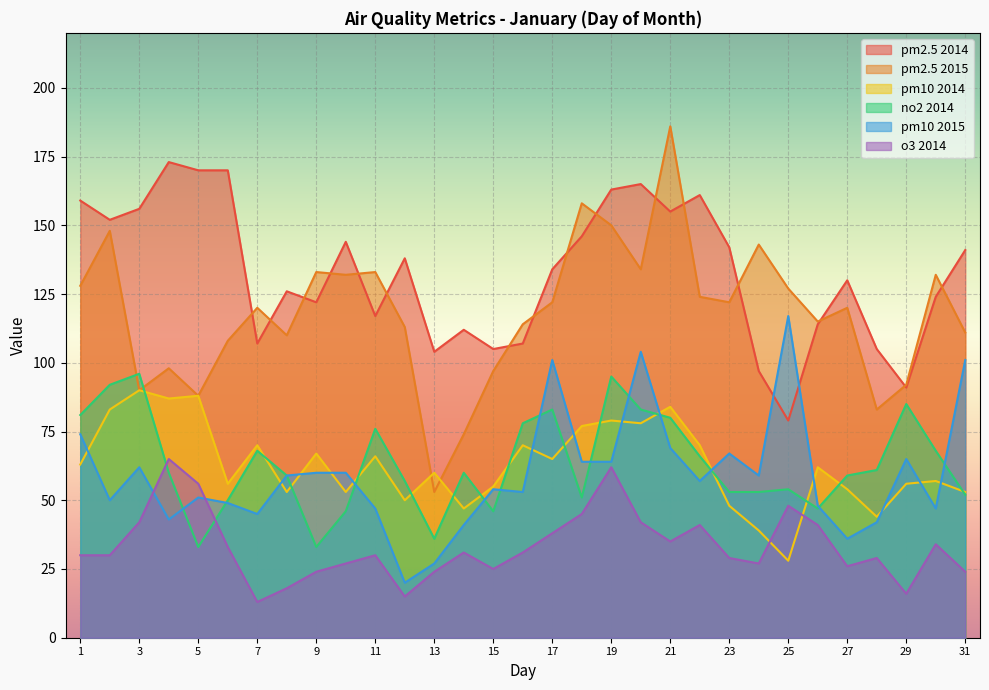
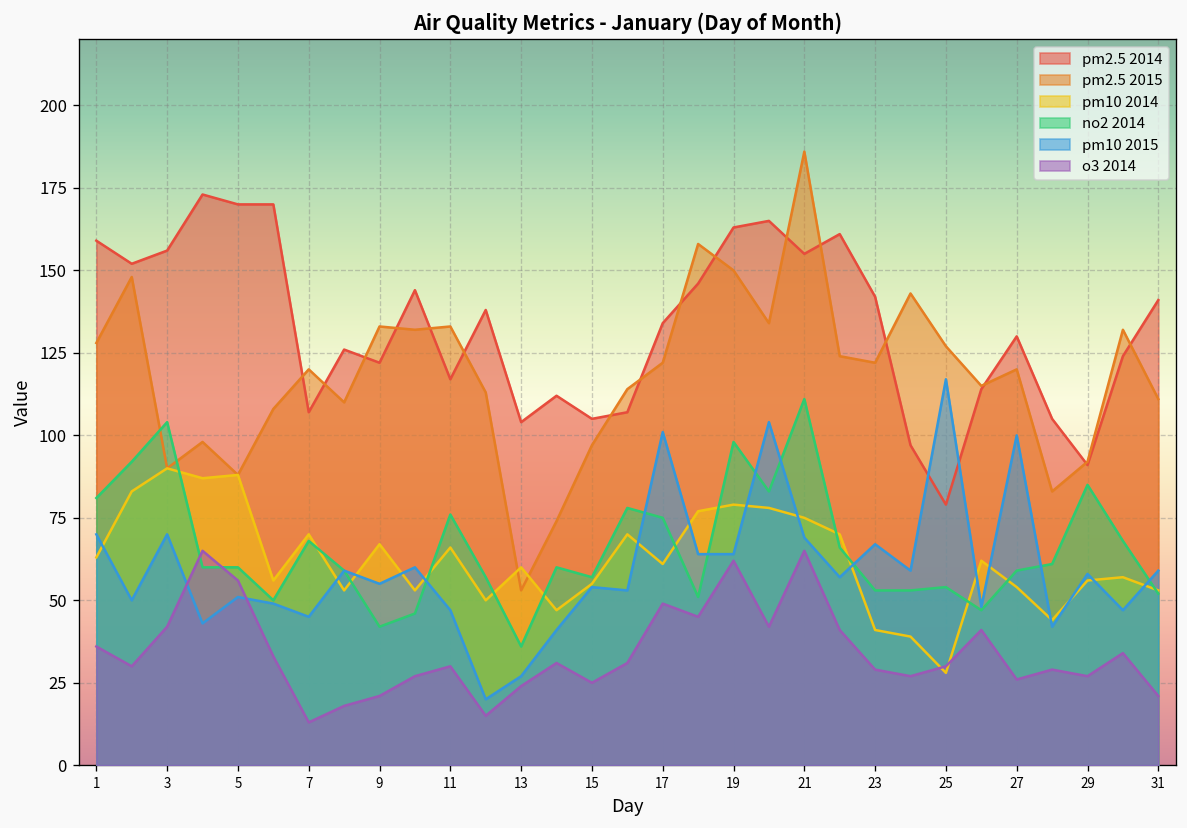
  {
    "pm10 2014": {
      "1": 63,
      "7": 70,
      "9": 67,
      "11": 66,
      "13": 60,
      "15": 55,
-     "17": 65,
+     "17": 61,
      "19": 79,
-     "21": 84,
-     "23": 48,
+     "21": 75,
+     "23": 41,
      "25": 28,
      "27": 54,
      "29": 56,
      "31": 53
    },
    "no2 2014": {
      "1": 81,
-     "3": 96,
-     "5": 33,
+     "3": 104,
+     "5": 60,
      "7": 68,
-     "9": 33,
+     "9": 42,
      "11": 76,
      "13": 36,
-     "15": 46,
-     "17": 83,
-     "19": 95,
-     "21": 80,
+     "15": 57,
+     "17": 75,
+     "19": 98,
+     "21": 111,
      "23": 53,
      "25": 54,
      "27": 59,
      "29": 85,
      "31": 52
    },
    "pm10 2015": {
-     "1": 74,
-     "3": 62,
+     "1": 70,
+     "3": 70,
      "5": 51,
      "7": 45,
-     "9": 60,
+     "9": 55,
      "11": 47,
      "13": 27,
      "15": 54,
      "17": 101,
      "19": 64,
      "21": 69,
      "23": 67,
      "25": 117,
-     "27": 36,
-     "29": 65,
-     "31": 101
+     "27": 100,
+     "29": 58,
+     "31": 59
    },
    "o3 2014": {
-     "1": 30,
+     "1": 36,
      "3": 42,
      "5": 56,
      "7": 13,
-     "9": 24,
+     "9": 21,
      "11": 30,
      "13": 24,
      "15": 25,
-     "17": 38,
+     "17": 49,
      "19": 62,
-     "21": 35,
+     "21": 65,
      "23": 29,
-     "25": 48,
+     "25": 30,
      "27": 26,
-     "29": 16,
-     "31": 24
+     "29": 27,
+     "31": 21
    }
  }
